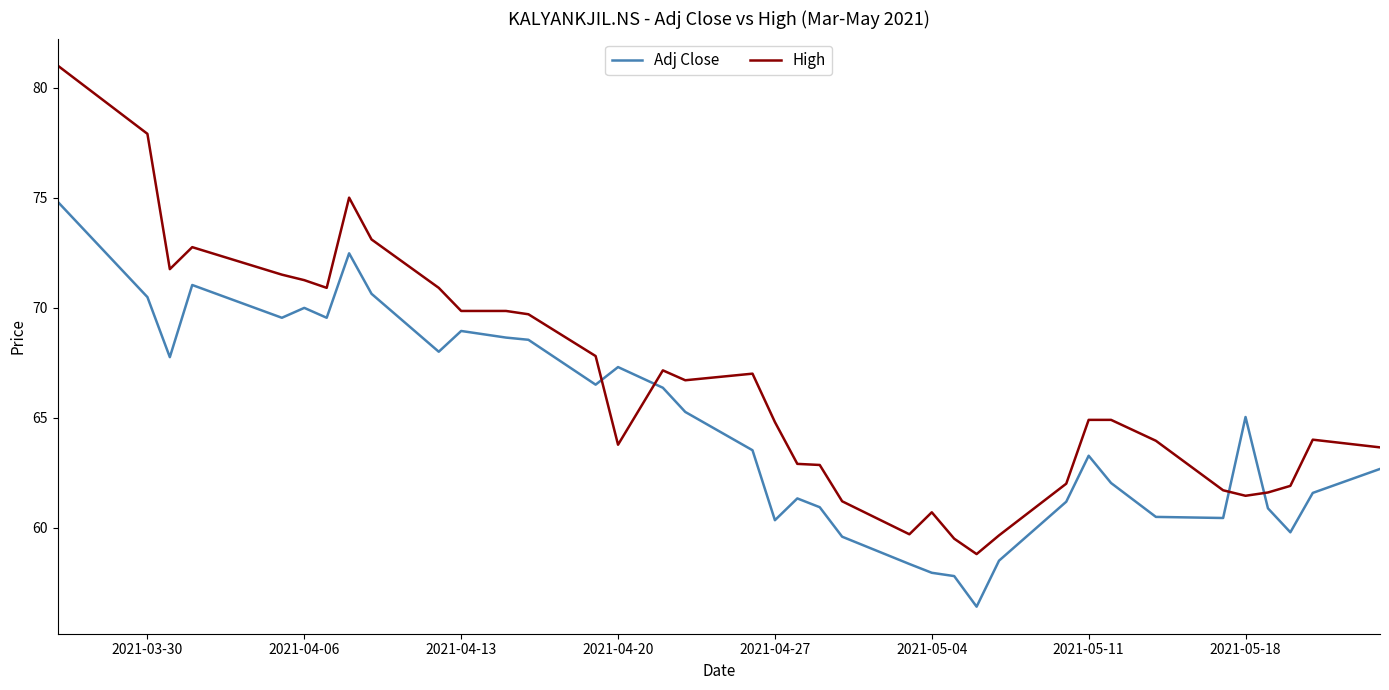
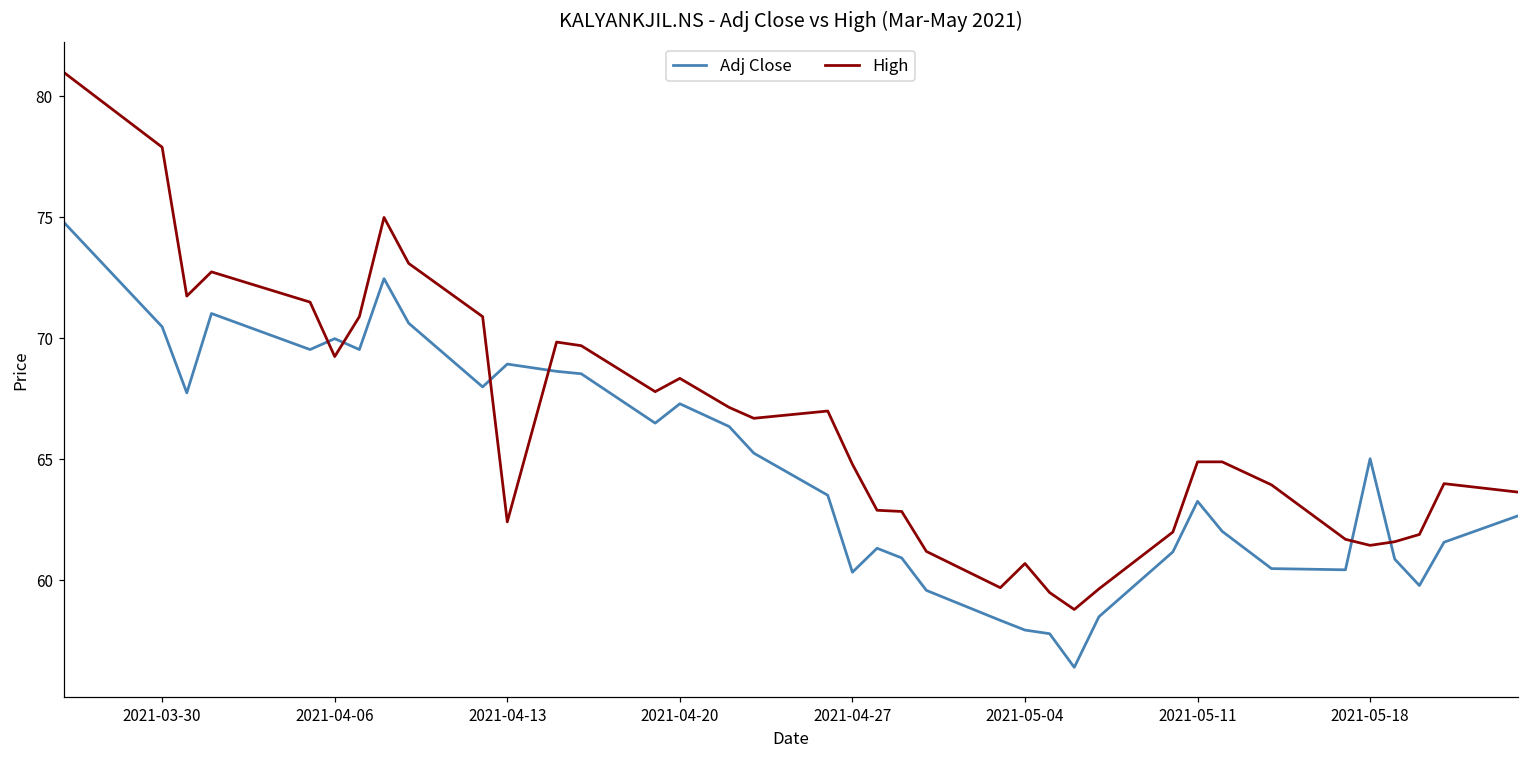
  {
    "Adj Close": {
      "2021-03-30": 70.5,
      "2021-04-06": 70.0,
      "2021-04-13": 68.9,
      "2021-04-20": 67.3,
      "2021-04-27": 60.3,
      "2021-05-04": 58.0,
      "2021-05-11": 63.3,
      "2021-05-18": 65.0
    },
    "High": {
      "2021-03-30": 77.9,
-     "2021-04-06": 71.3,
-     "2021-04-13": 69.9,
-     "2021-04-20": 63.8,
+     "2021-04-06": 69.3,
+     "2021-04-13": 62.4,
+     "2021-04-20": 68.4,
      "2021-04-27": 64.8,
      "2021-05-04": 60.7,
      "2021-05-11": 64.9,
      "2021-05-18": 61.5
    }
  }
